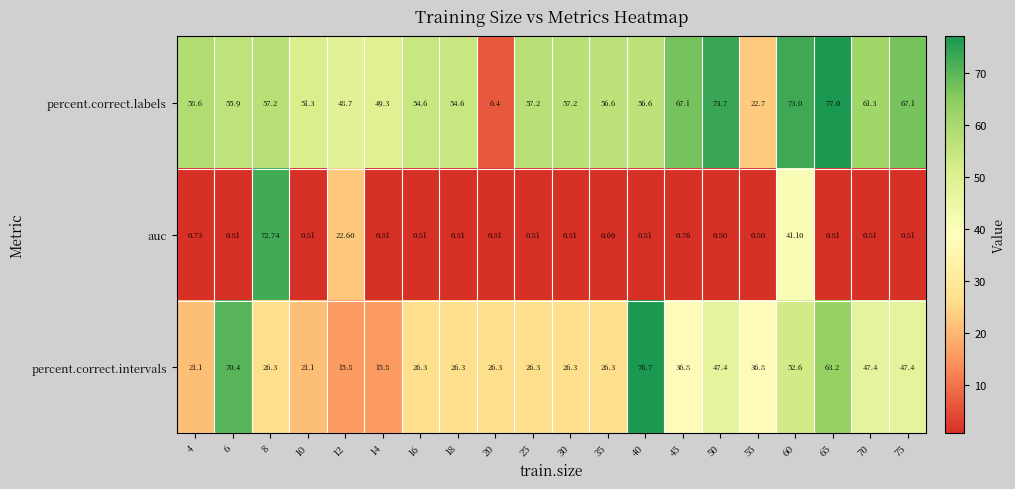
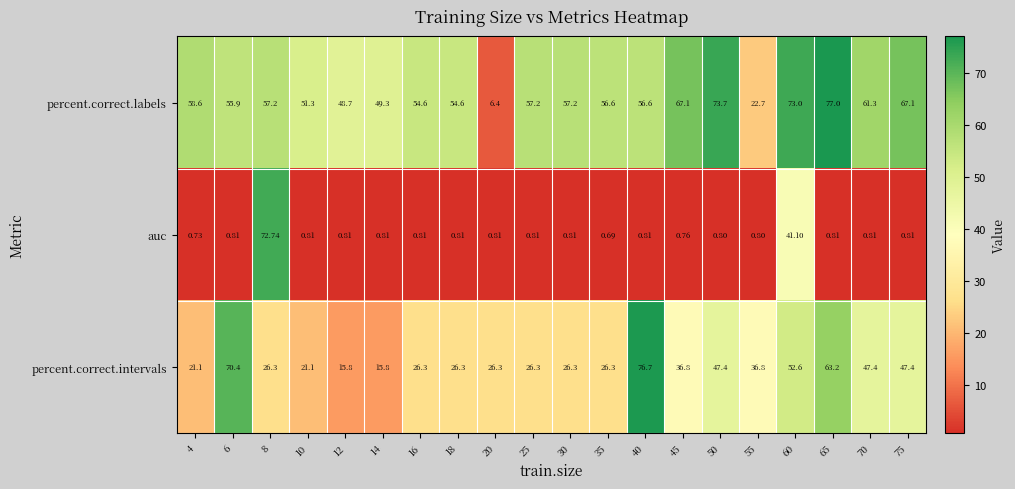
  {
    "percent.correct.labels": {
      "4": 58.6,
      "6": 55.9,
      "8": 57.2,
      "10": 51.3,
      "12": 48.7,
      "14": 49.3,
      "16": 54.6,
      "18": 54.6,
      "20": 6.4,
      "25": 57.2,
      "30": 57.2,
      "35": 56.6,
      "40": 56.6,
      "45": 67.1,
      "50": 73.7,
      "55": 22.7,
      "60": 73.0,
      "65": 77.0,
      "70": 61.3,
      "75": 67.1
    },
    "auc": {
      "4": 0.73,
      "6": 0.81,
      "8": 72.74,
      "10": 0.81,
-     "12": 22.60,
+     "12": 0.81,
      "14": 0.81,
      "16": 0.81,
      "18": 0.81,
      "20": 0.81,
      "25": 0.81,
      "30": 0.81,
      "35": 0.69,
      "40": 0.81,
      "45": 0.76,
      "50": 0.80,
      "55": 0.80,
      "60": 41.10,
      "65": 0.81,
      "70": 0.81,
      "75": 0.81
    },
    "percent.correct.intervals": {
      "4": 21.1,
      "6": 70.4,
      "8": 26.3,
      "10": 21.1,
      "12": 15.8,
      "14": 15.8,
      "16": 26.3,
      "18": 26.3,
      "20": 26.3,
      "25": 26.3,
      "30": 26.3,
      "35": 26.3,
      "40": 76.7,
      "45": 36.8,
      "50": 47.4,
      "55": 36.8,
      "60": 52.6,
      "65": 63.2,
      "70": 47.4,
      "75": 47.4
    }
  }
